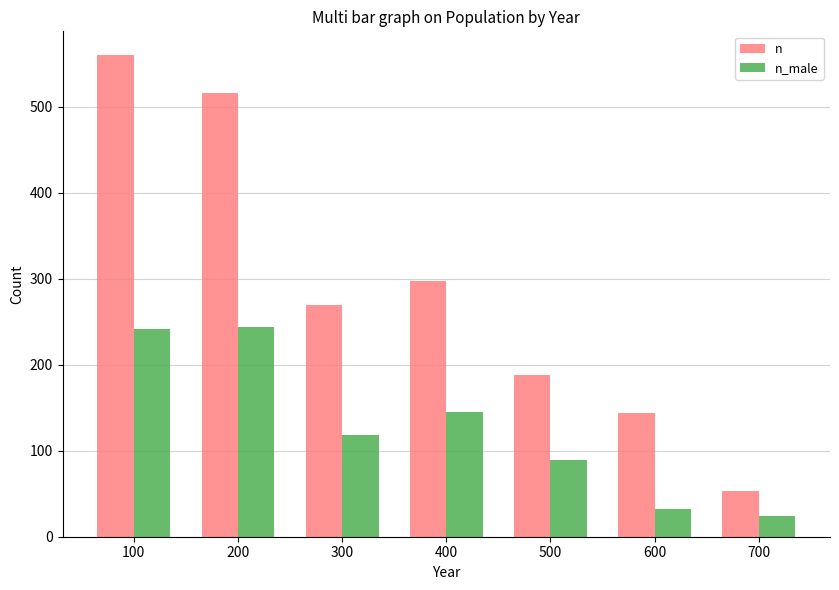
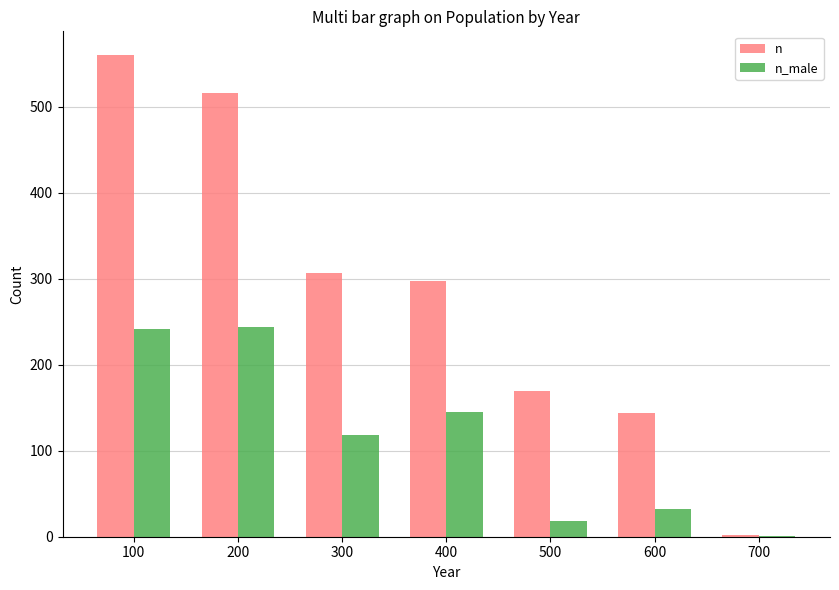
  {
    "n": {
      "100": 560,
      "200": 520,
-     "300": 270,
+     "300": 310,
      "400": 300,
-     "500": 190,
+     "500": 170,
      "600": 140,
-     "700": 50
+     "700": 0
    },
    "n_male": {
      "100": 240,
      "200": 240,
      "300": 120,
      "400": 150,
-     "500": 90,
+     "500": 20,
      "600": 30,
-     "700": 20
+     "700": 0
    }
  }
